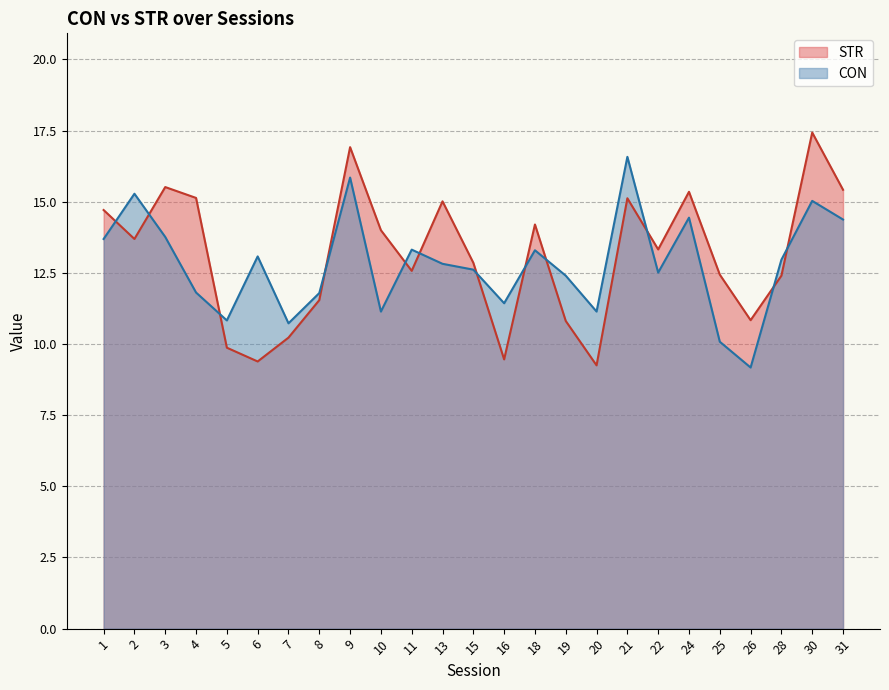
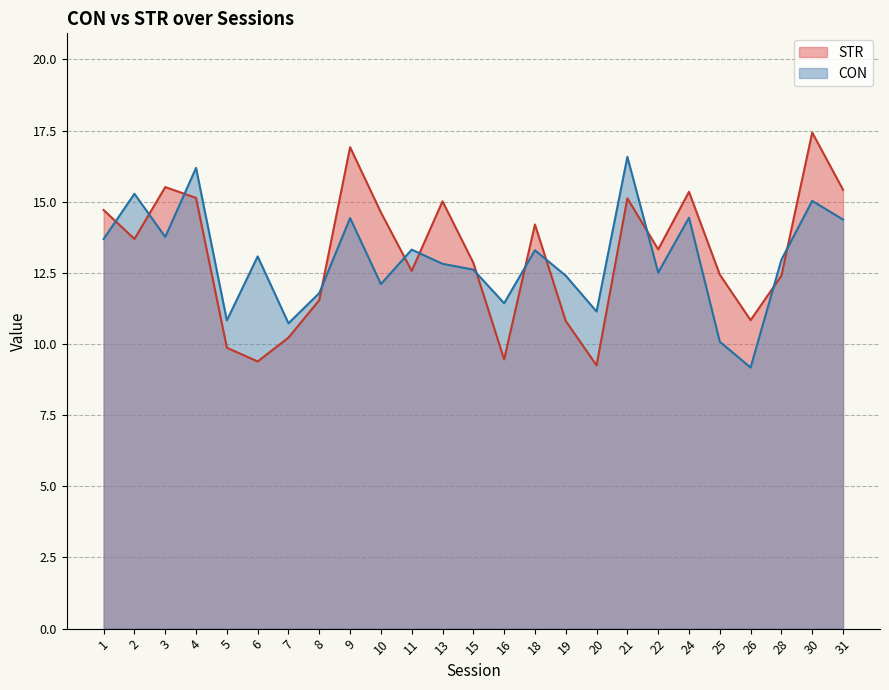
  {
    "STR": {
      "1": 14.7,
      "2": 13.7,
      "3": 15.5,
      "4": 15.1,
      "5": 9.9,
      "6": 9.4,
      "7": 10.2,
      "8": 11.5,
      "9": 16.9,
-     "10": 14.0,
+     "10": 14.6,
      "11": 12.6,
      "13": 15.0,
      "15": 12.9,
      "16": 9.5,
      "18": 14.2,
      "19": 10.8,
      "20": 9.3,
      "21": 15.1,
      "22": 13.3,
      "24": 15.4,
      "25": 12.4,
      "26": 10.8,
      "28": 12.4,
      "30": 17.4,
      "31": 15.4
    },
    "CON": {
      "1": 13.7,
      "2": 15.3,
      "3": 13.8,
-     "4": 11.8,
+     "4": 16.2,
      "5": 10.8,
      "6": 13.1,
      "7": 10.7,
      "8": 11.8,
-     "9": 15.9,
-     "10": 11.1,
+     "9": 14.4,
+     "10": 12.1,
      "11": 13.3,
      "13": 12.8,
      "15": 12.6,
      "16": 11.4,
      "18": 13.3,
      "19": 12.4,
      "20": 11.1,
      "21": 16.6,
      "22": 12.5,
      "24": 14.4,
      "25": 10.1,
      "26": 9.2,
      "28": 13.0,
      "30": 15.0,
      "31": 14.4
    }
  }
